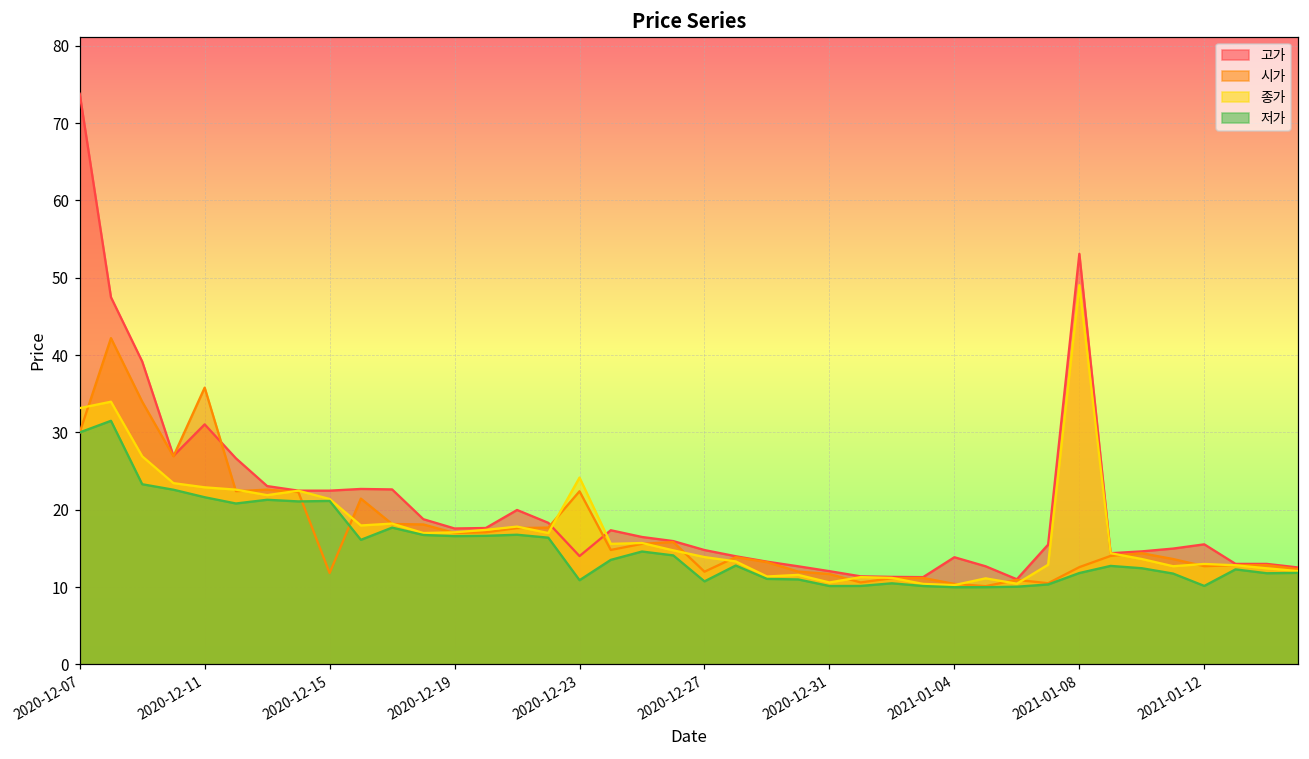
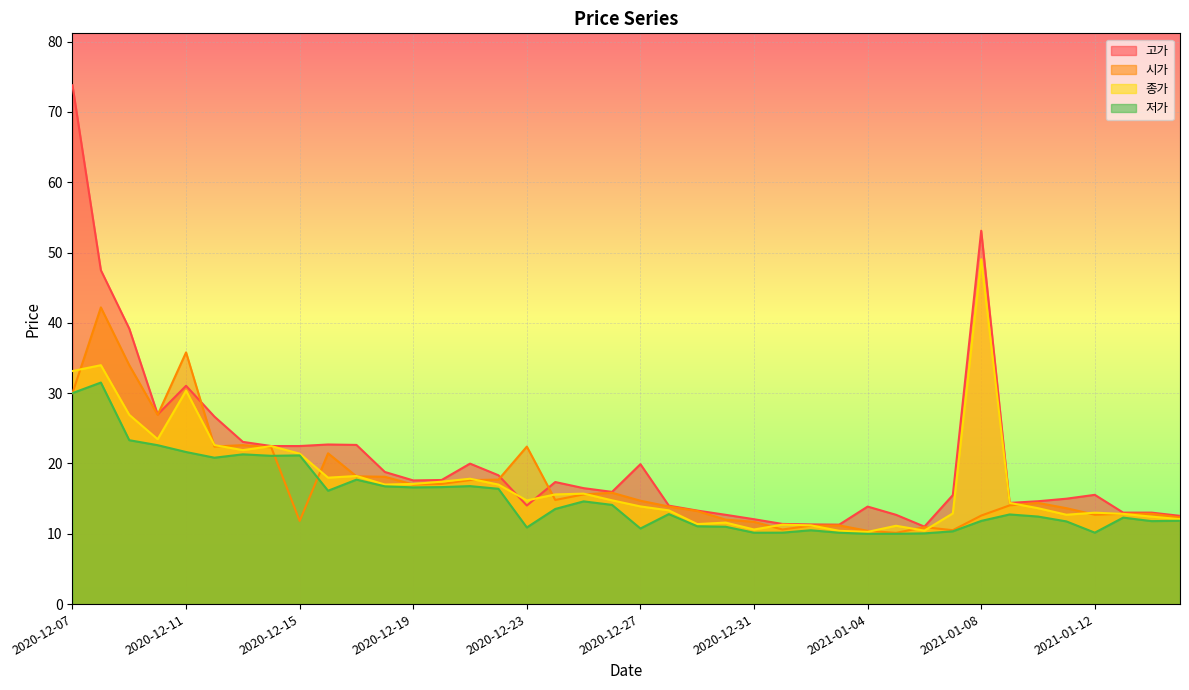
  {
    "고가": {
      "2020-12-07": 74,
      "2020-12-11": 31,
      "2020-12-15": 22,
      "2020-12-19": 18,
      "2020-12-23": 14,
-     "2020-12-27": 15,
+     "2020-12-27": 20,
      "2020-12-31": 12,
      "2021-01-04": 14,
      "2021-01-08": 53,
      "2021-01-12": 16
    },
    "시가": {
      "2020-12-11": 36,
      "2020-12-15": 12,
      "2020-12-23": 22,
-     "2020-12-27": 12,
+     "2020-12-27": 15,
      "2020-12-31": 12,
      "2021-01-08": 13
    },
    "종가": {
      "2020-12-07": 33,
-     "2020-12-11": 23,
-     "2020-12-23": 24,
+     "2020-12-11": 30,
+     "2020-12-23": 15,
      "2020-12-27": 14,
      "2020-12-31": 11,
      "2021-01-08": 49
    },
    "저가": {
      "2020-12-11": 22,
      "2020-12-19": 17,
      "2020-12-23": 11,
      "2020-12-27": 11,
      "2020-12-31": 10,
      "2021-01-08": 12,
      "2021-01-12": 10
    }
  }
